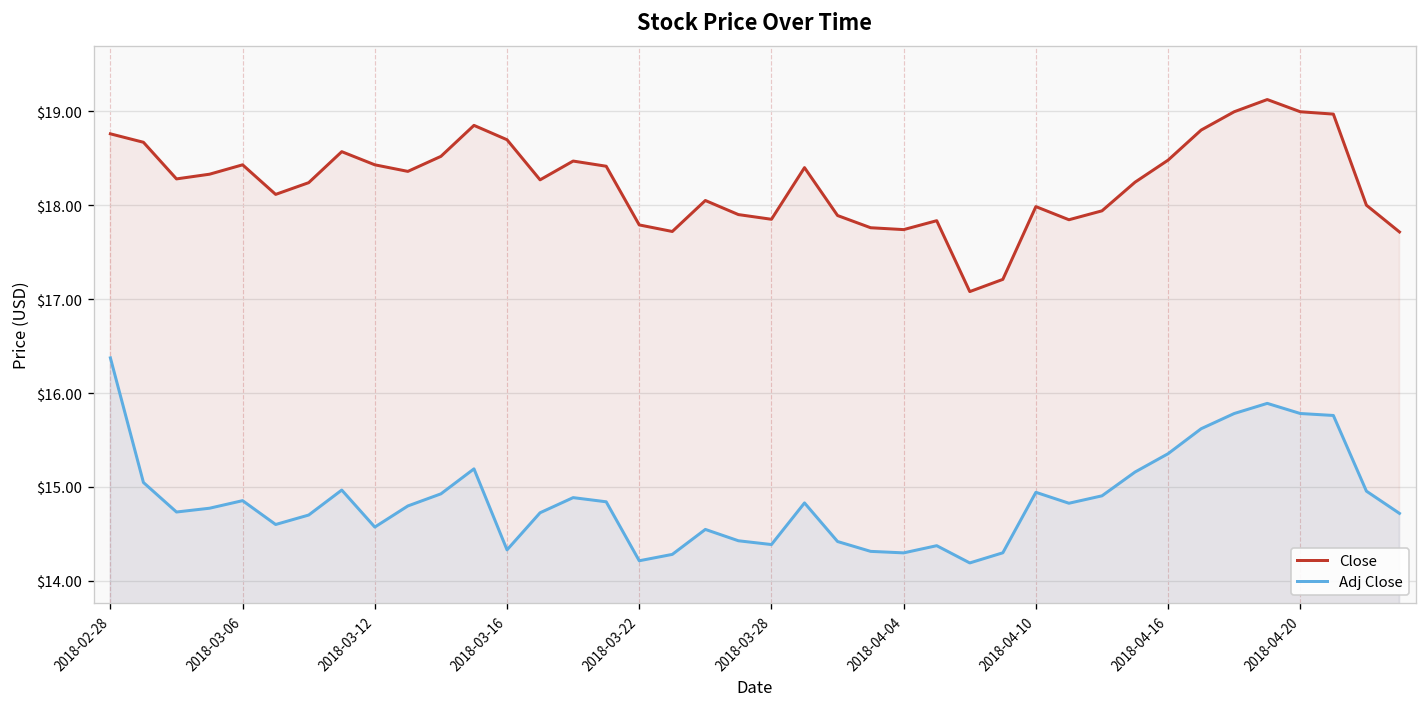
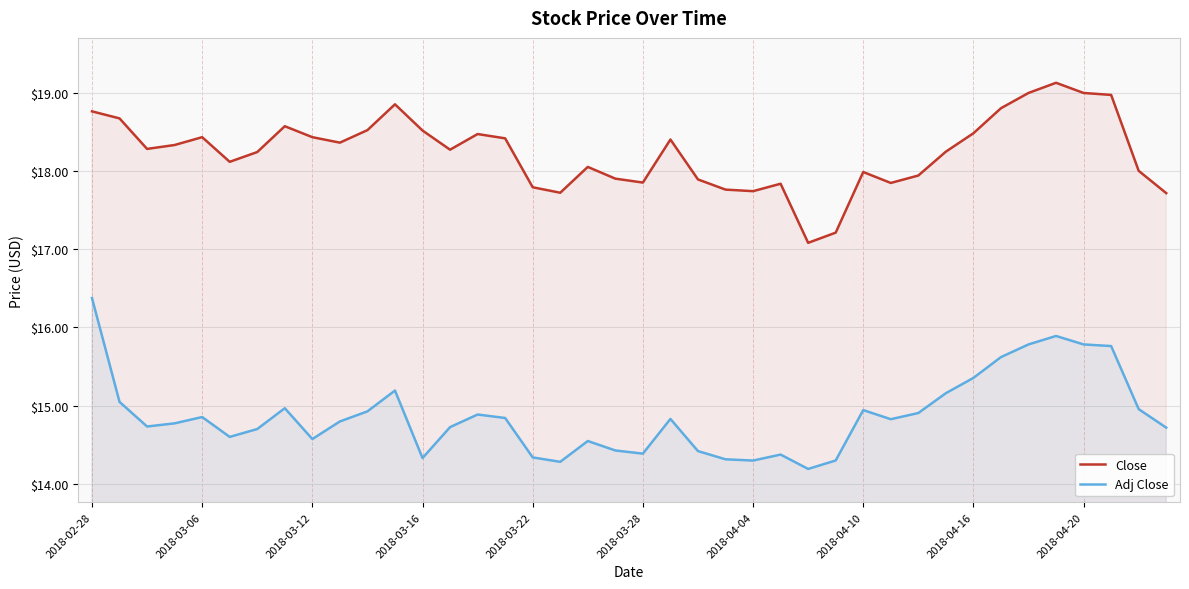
  {
    "Close": {
      "2018-02-28": "$18.8",
      "2018-03-06": "$18.4",
      "2018-03-12": "$18.4",
-     "2018-03-16": "$18.7",
+     "2018-03-16": "$18.5",
      "2018-03-22": "$17.8",
      "2018-03-28": "$17.9",
      "2018-04-04": "$17.7",
      "2018-04-10": "$18.0",
      "2018-04-16": "$18.5",
      "2018-04-20": "$19.0"
    },
    "Adj Close": {
      "2018-02-28": "$16.4",
      "2018-03-06": "$14.9",
      "2018-03-12": "$14.6",
      "2018-03-16": "$14.3",
-     "2018-03-22": "$14.2",
+     "2018-03-22": "$14.3",
      "2018-03-28": "$14.4",
      "2018-04-04": "$14.3",
      "2018-04-10": "$14.9",
      "2018-04-16": "$15.4",
      "2018-04-20": "$15.8"
    }
  }
